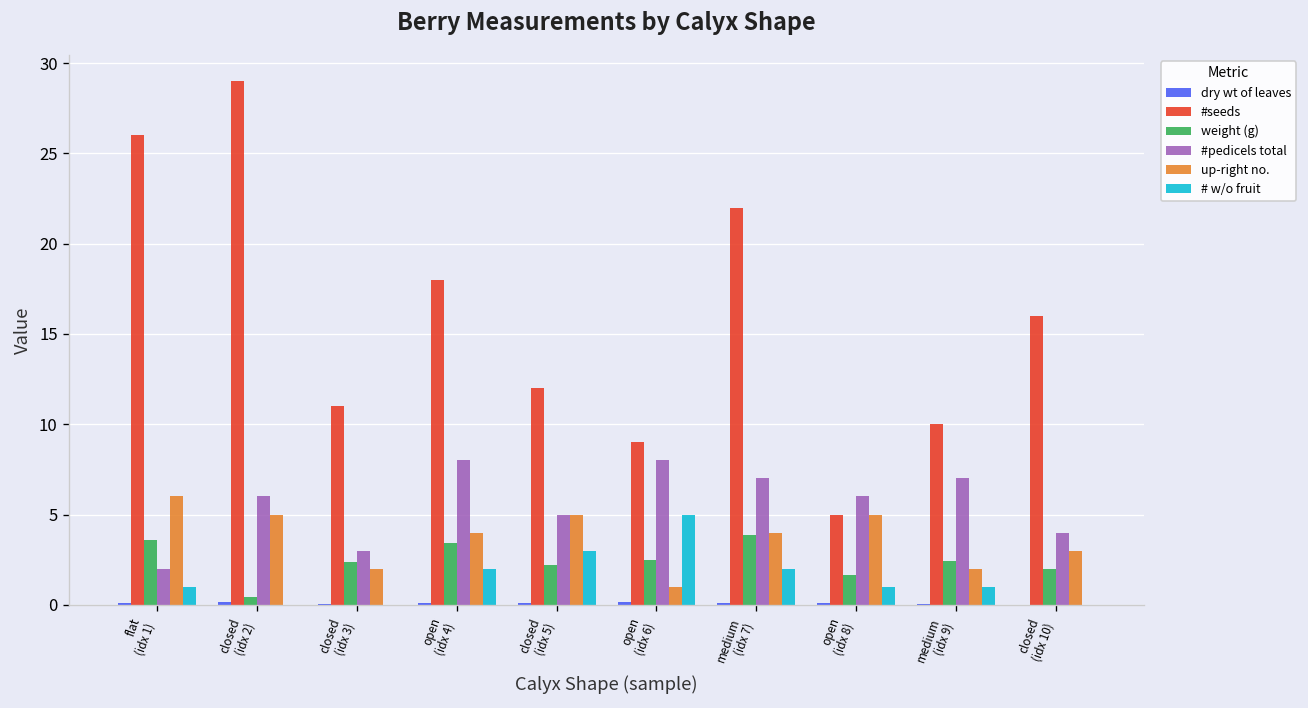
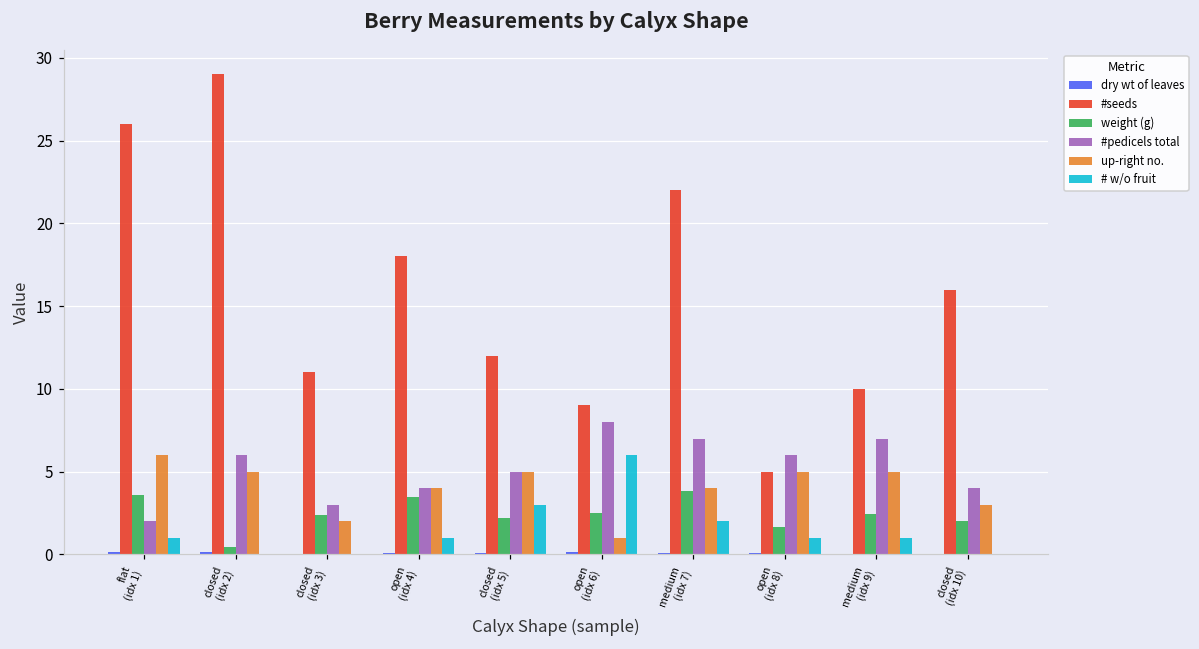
  {
    "#seeds": {
      "flat (idx 1)": 26,
      "closed (idx 2)": 29,
      "closed (idx 3)": 11,
      "open (idx 4)": 18,
      "closed (idx 5)": 12,
      "open (idx 6)": 9,
      "medium (idx 7)": 22,
      "open (idx 8)": 5,
      "medium (idx 9)": 10,
      "closed (idx 10)": 16
    },
    "weight (g)": {
      "flat (idx 1)": 3.6,
      "closed (idx 2)": 0.5,
      "closed (idx 3)": 2.4,
      "open (idx 4)": 3.4,
      "closed (idx 5)": 2.2,
      "open (idx 6)": 2.5,
      "medium (idx 7)": 4,
      "open (idx 8)": 1.6,
      "medium (idx 9)": 2.4,
      "closed (idx 10)": 2
    },
    "#pedicels total": {
      "flat (idx 1)": 2,
      "closed (idx 2)": 6,
      "closed (idx 3)": 3,
-     "open (idx 4)": 8,
+     "open (idx 4)": 4,
      "closed (idx 5)": 5,
      "open (idx 6)": 8,
      "medium (idx 7)": 7,
      "open (idx 8)": 6,
      "medium (idx 9)": 7,
      "closed (idx 10)": 4
    },
    "up-right no.": {
      "flat (idx 1)": 6,
      "closed (idx 2)": 5,
      "closed (idx 3)": 2,
      "open (idx 4)": 4,
      "closed (idx 5)": 5,
      "open (idx 6)": 1,
      "medium (idx 7)": 4,
      "open (idx 8)": 5,
-     "medium (idx 9)": 2,
+     "medium (idx 9)": 5,
      "closed (idx 10)": 3
    },
    "# w/o fruit": {
      "flat (idx 1)": 1,
      "closed (idx 2)": 0,
      "closed (idx 3)": 0,
-     "open (idx 4)": 2,
+     "open (idx 4)": 1,
      "closed (idx 5)": 3,
-     "open (idx 6)": 5,
+     "open (idx 6)": 6,
      "medium (idx 7)": 2,
      "open (idx 8)": 1,
      "medium (idx 9)": 1,
      "closed (idx 10)": 0
    }
  }
